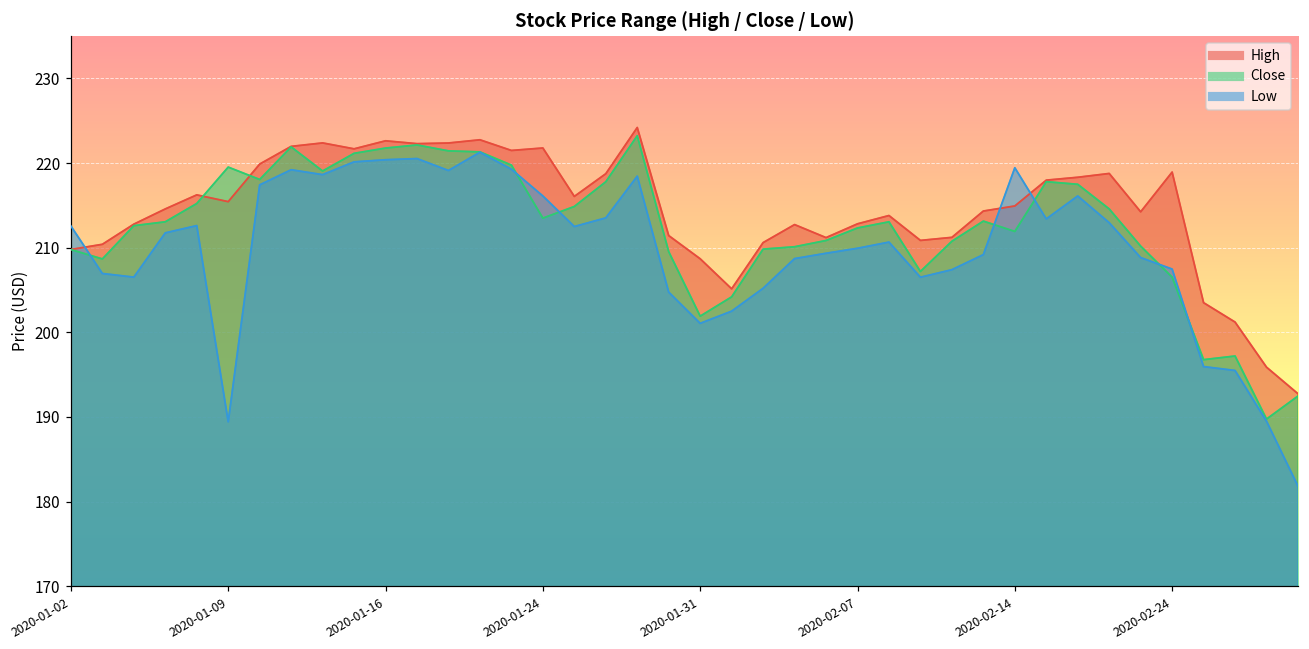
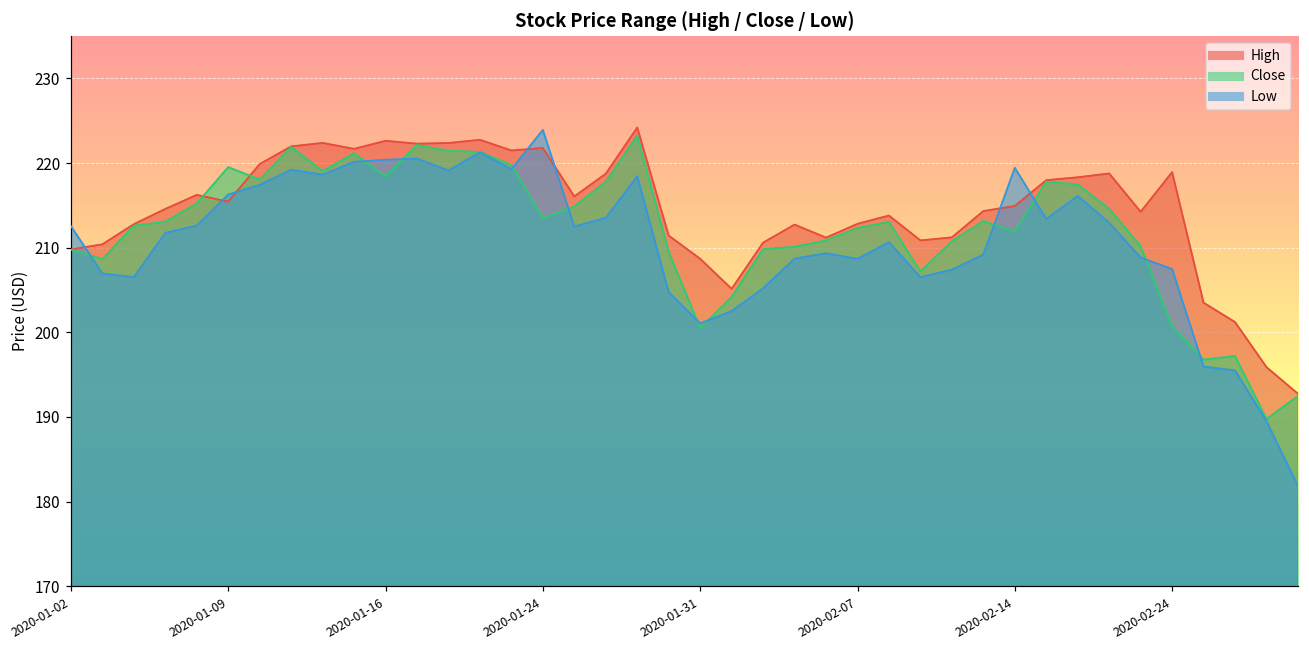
  {
    "High": {
      "2020-01-09": 215,
      "2020-01-16": 223,
      "2020-01-24": 222,
      "2020-01-31": 209,
      "2020-02-07": 213,
      "2020-02-14": 215,
      "2020-02-24": 219
    },
    "Close": {
      "2020-01-09": 220,
-     "2020-01-16": 222,
+     "2020-01-16": 218,
      "2020-01-24": 213,
-     "2020-01-31": 202,
+     "2020-01-31": 200,
      "2020-02-07": 212,
      "2020-02-14": 212,
-     "2020-02-24": 207
+     "2020-02-24": 201
    },
    "Low": {
      "2020-01-02": 213,
-     "2020-01-09": 189,
+     "2020-01-09": 216,
      "2020-01-16": 220,
-     "2020-01-24": 216,
+     "2020-01-24": 224,
      "2020-01-31": 201,
-     "2020-02-07": 210,
+     "2020-02-07": 209,
      "2020-02-14": 219,
      "2020-02-24": 207
    }
  }
